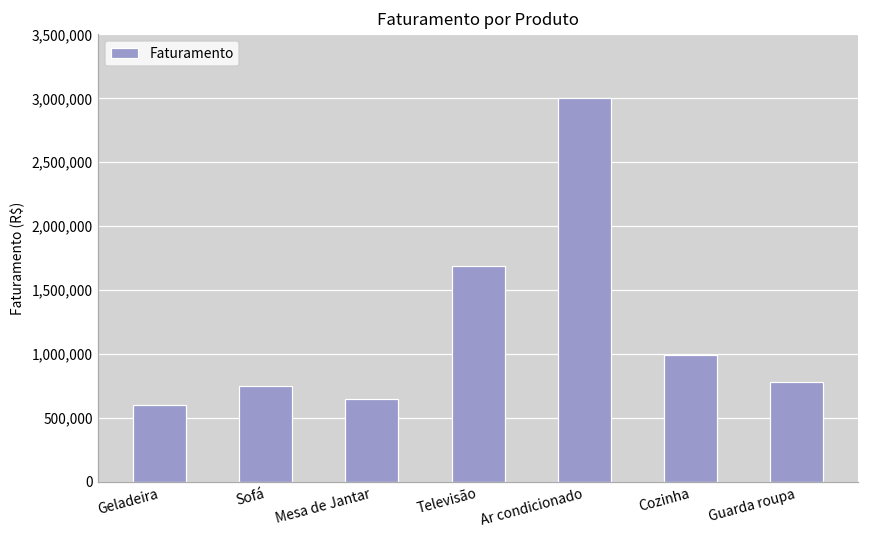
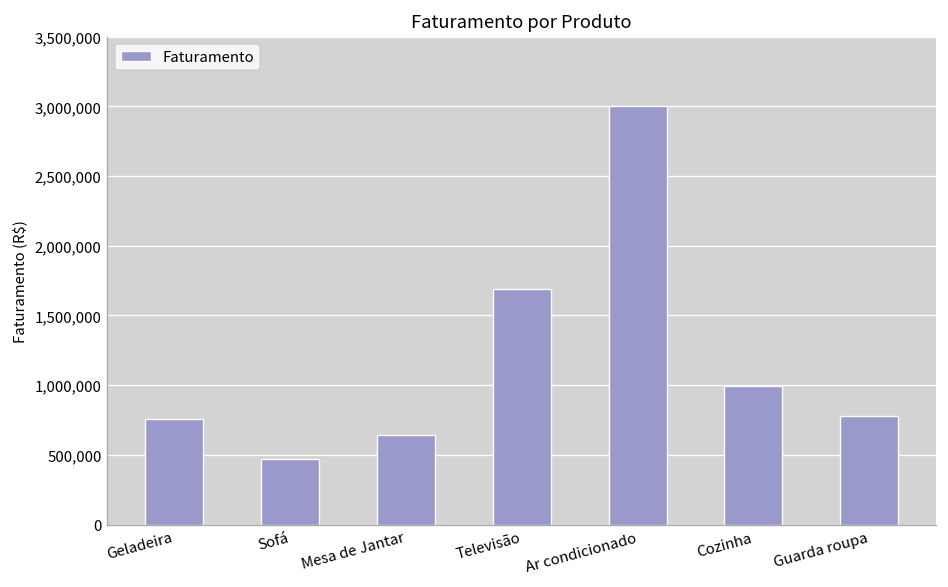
  {
-   "Geladeira": "600,000",
-   "Sofá": "750,000",
+   "Geladeira": "760,000",
+   "Sofá": "470,000",
    "Mesa de Jantar": "640,000",
    "Televisão": "1,690,000",
    "Ar condicionado": "3,000,000",
    "Cozinha": "990,000",
    "Guarda roupa": "780,000"
  }
